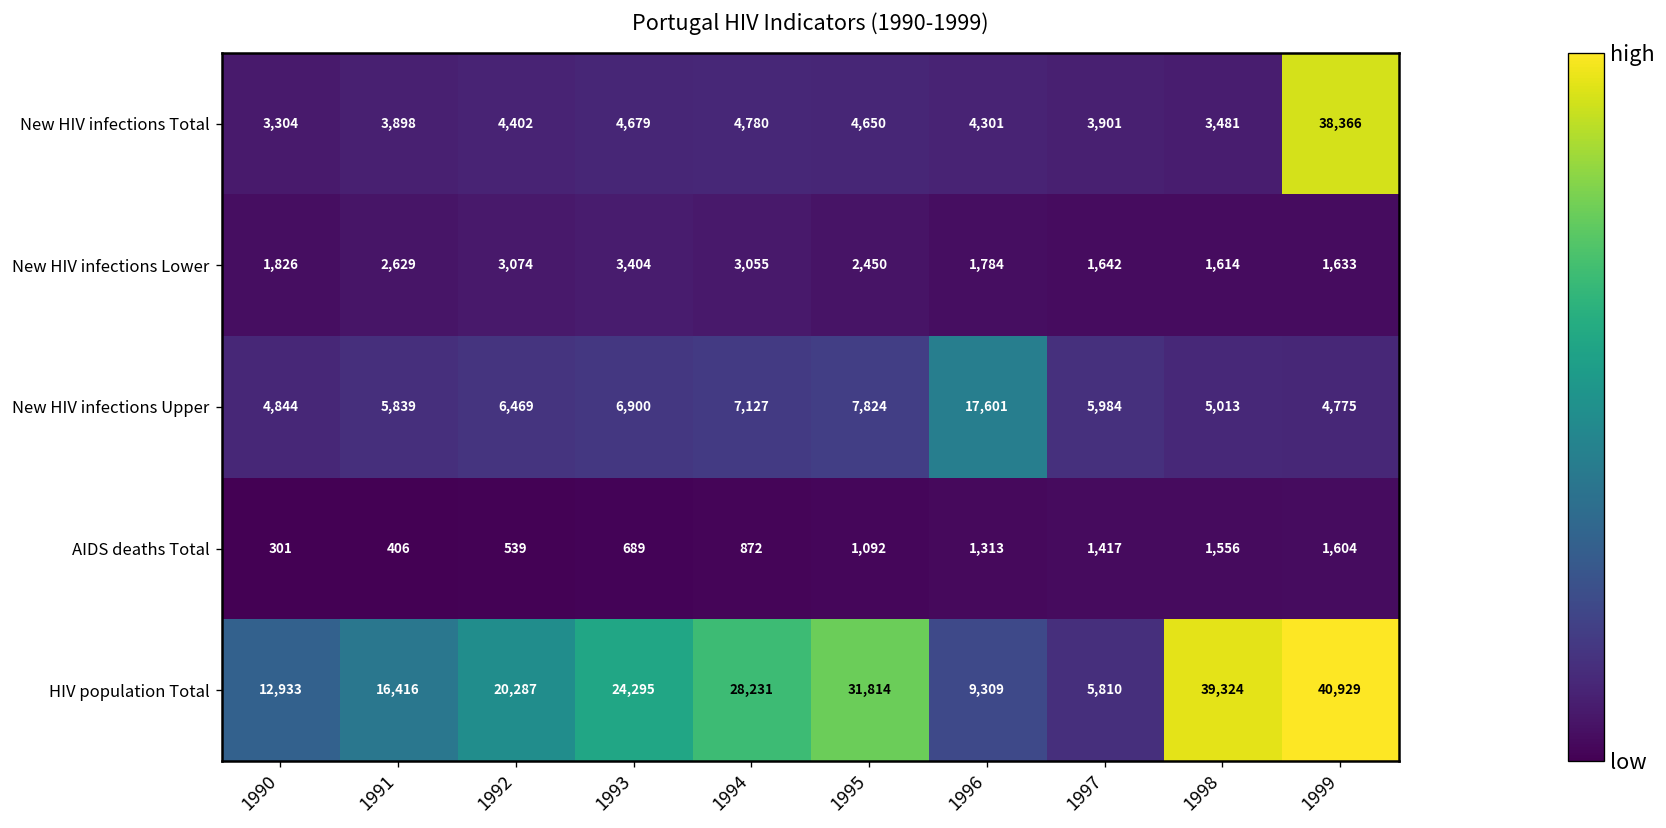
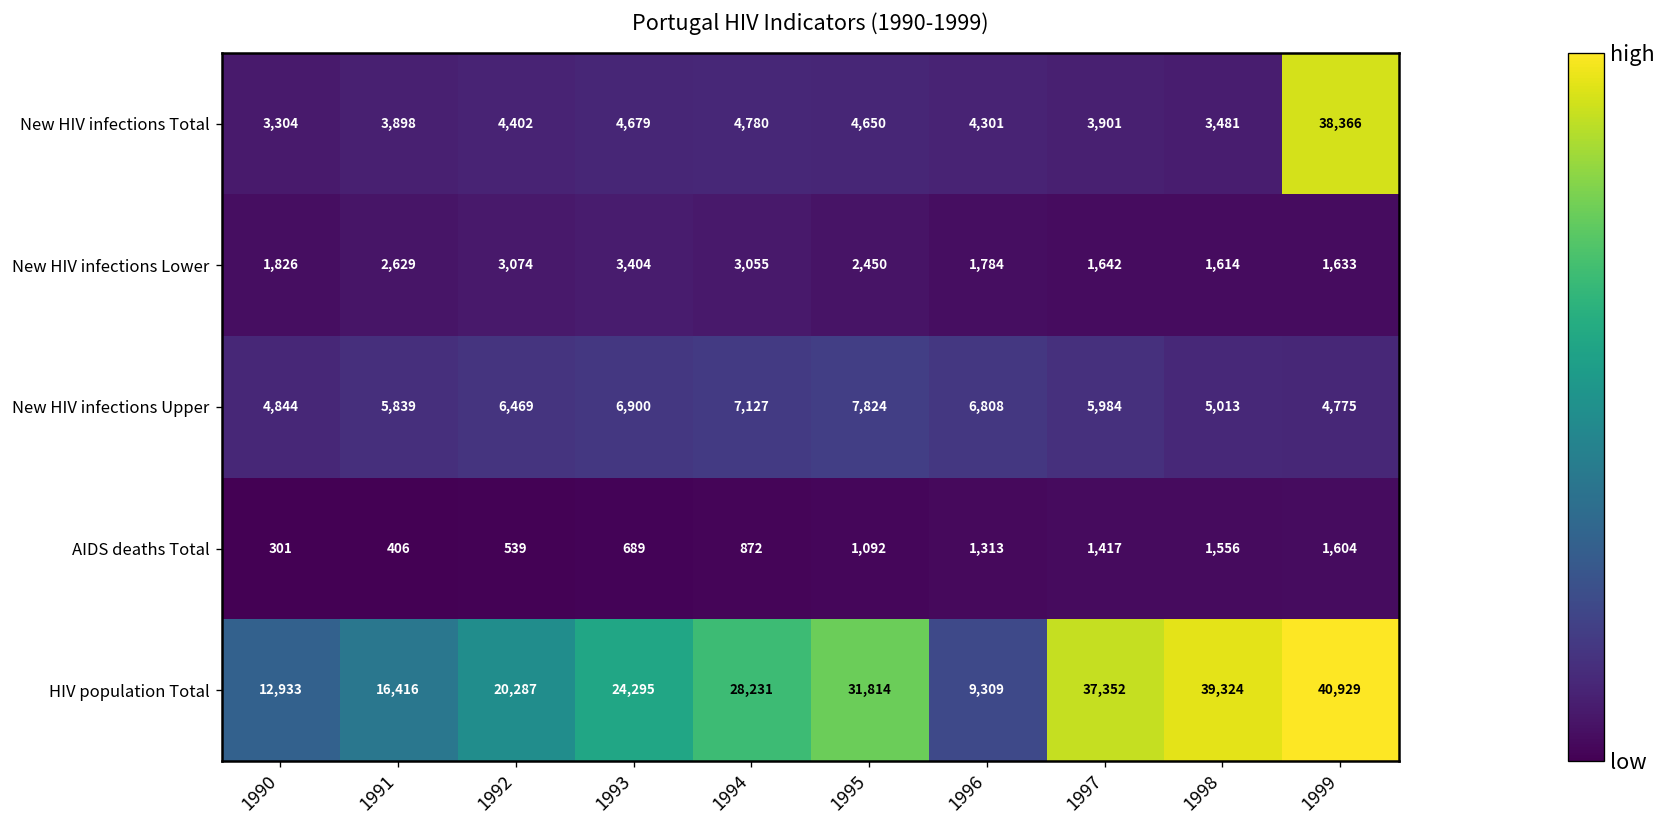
  {
    "New HIV infections Total": {
      "1990": "3,304",
      "1991": "3,898",
      "1992": "4,402",
      "1993": "4,679",
      "1994": "4,780",
      "1995": "4,650",
      "1996": "4,301",
      "1997": "3,901",
      "1998": "3,481",
      "1999": "38,366"
    },
    "New HIV infections Lower": {
      "1990": "1,826",
      "1991": "2,629",
      "1992": "3,074",
      "1993": "3,404",
      "1994": "3,055",
      "1995": "2,450",
      "1996": "1,784",
      "1997": "1,642",
      "1998": "1,614",
      "1999": "1,633"
    },
    "New HIV infections Upper": {
      "1990": "4,844",
      "1991": "5,839",
      "1992": "6,469",
      "1993": "6,900",
      "1994": "7,127",
      "1995": "7,824",
-     "1996": "17,601",
+     "1996": "6,808",
      "1997": "5,984",
      "1998": "5,013",
      "1999": "4,775"
    },
    "AIDS deaths Total": {
      "1990": "301",
      "1991": "406",
      "1992": "539",
      "1993": "689",
      "1994": "872",
      "1995": "1,092",
      "1996": "1,313",
      "1997": "1,417",
      "1998": "1,556",
      "1999": "1,604"
    },
    "HIV population Total": {
      "1990": "12,933",
      "1991": "16,416",
      "1992": "20,287",
      "1993": "24,295",
      "1994": "28,231",
      "1995": "31,814",
      "1996": "9,309",
-     "1997": "5,810",
+     "1997": "37,352",
      "1998": "39,324",
      "1999": "40,929"
    }
  }
